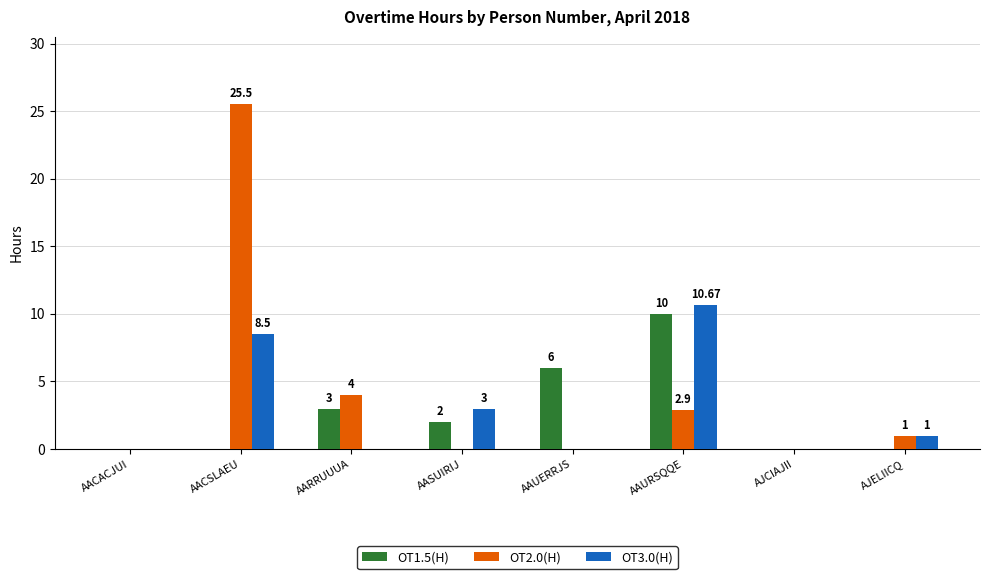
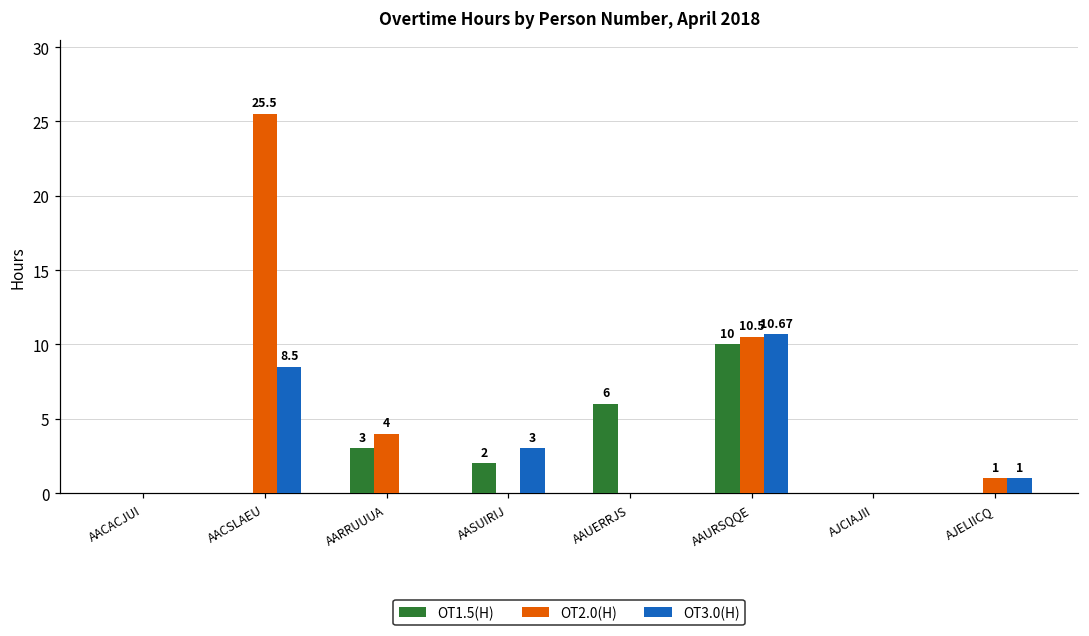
  {
    "OT1.5(H)": {
      "AARRUUUA": 3,
      "AASUIRIJ": 2,
      "AAUERRJS": 6,
      "AAURSQQE": 10
    },
    "OT2.0(H)": {
      "AACSLAEU": 25.5,
      "AARRUUUA": 4,
-     "AAURSQQE": 2.9,
+     "AAURSQQE": 10.5,
      "AJELIICQ": 1
    },
    "OT3.0(H)": {
      "AACSLAEU": 8.5,
      "AASUIRIJ": 3,
      "AAURSQQE": 10.67,
      "AJELIICQ": 1
    }
  }
